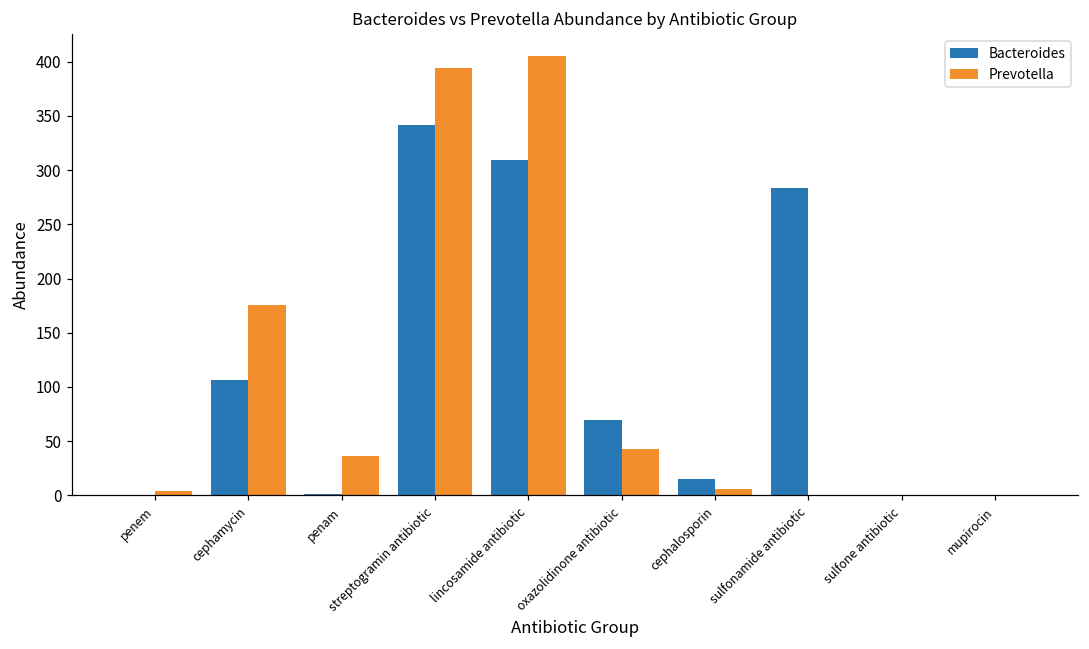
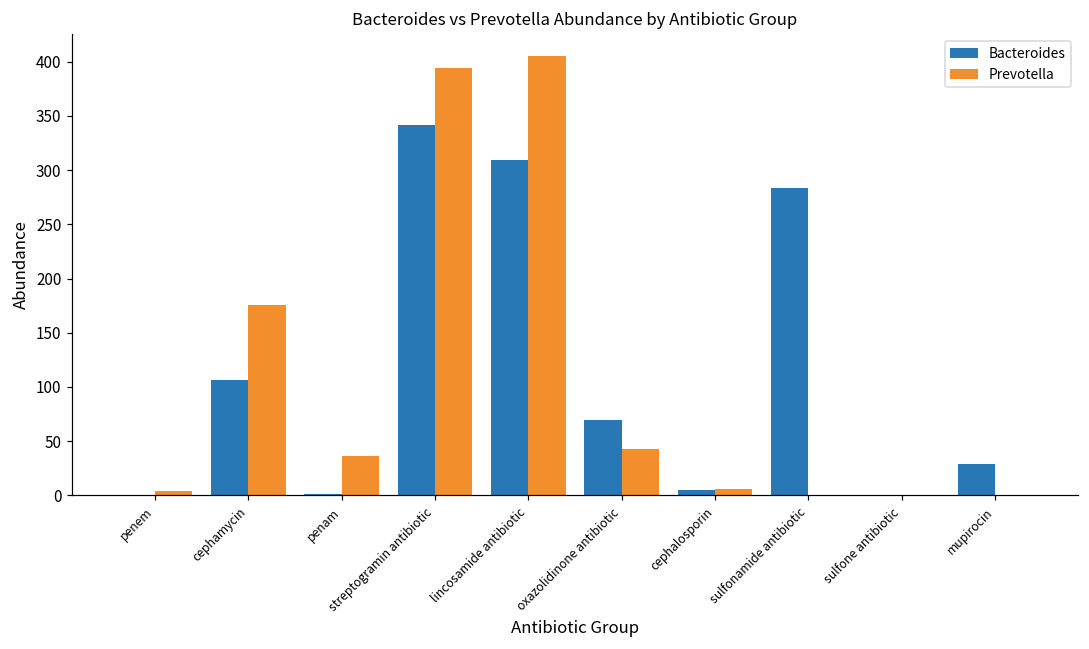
  {
    "Bacteroides": {
      "penem": 0,
      "cephamycin": 110,
      "streptogramin antibiotic": 340,
      "lincosamide antibiotic": 310,
      "oxazolidinone antibiotic": 70,
-     "cephalosporin": 20,
+     "cephalosporin": 0,
      "sulfonamide antibiotic": 280,
-     "mupirocin": 0
+     "mupirocin": 30
    },
    "Prevotella": {
      "penem": 0,
      "cephamycin": 180,
      "penam": 40,
      "streptogramin antibiotic": 390,
      "lincosamide antibiotic": 400,
      "oxazolidinone antibiotic": 40,
      "cephalosporin": 10,
      "sulfonamide antibiotic": 0,
      "sulfone antibiotic": 0,
      "mupirocin": 0
    }
  }
